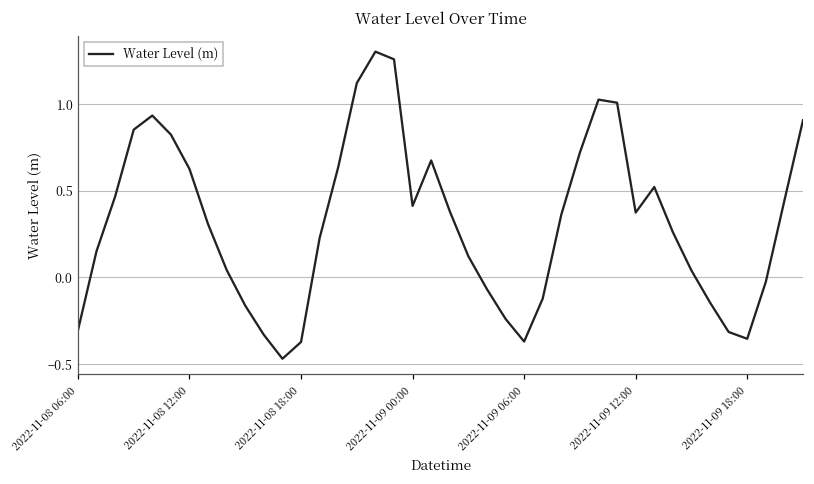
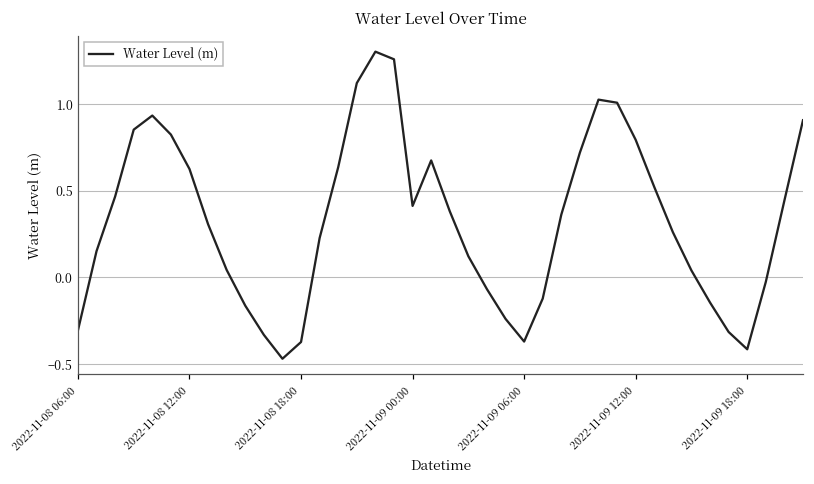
  {
    "2022-11-08 06:00": -0.31,
    "2022-11-08 12:00": 0.63,
    "2022-11-08 18:00": -0.37,
    "2022-11-09 00:00": 0.41,
    "2022-11-09 06:00": -0.37,
-   "2022-11-09 12:00": 0.37,
-   "2022-11-09 18:00": -0.35
+   "2022-11-09 12:00": 0.79,
+   "2022-11-09 18:00": -0.41
  }
